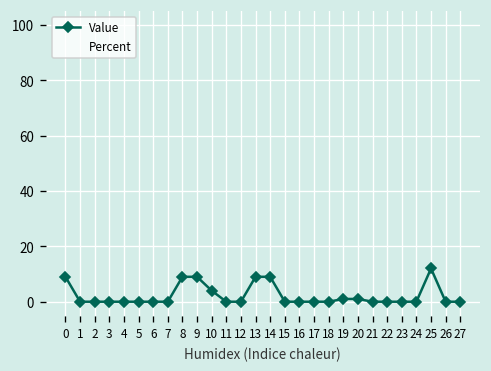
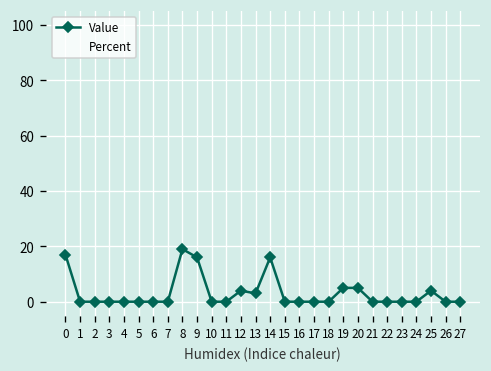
  {
    "Value": {
-     "0": 9,
-     "8": 9,
-     "9": 9,
-     "10": 4,
-     "12": 0,
-     "13": 9,
-     "14": 9,
-     "19": 1,
-     "20": 1,
-     "25": 12
+     "0": 17,
+     "8": 19,
+     "9": 16,
+     "10": 0,
+     "12": 4,
+     "13": 3,
+     "14": 16,
+     "19": 5,
+     "20": 5,
+     "25": 4
    },
    "Percent": {
      "8": 100,
      "9": 100,
      "10": 44,
      "12": 44,
      "13": 100,
      "14": 100,
      "19": 100,
      "20": 100,
      "25": 100
    }
  }
